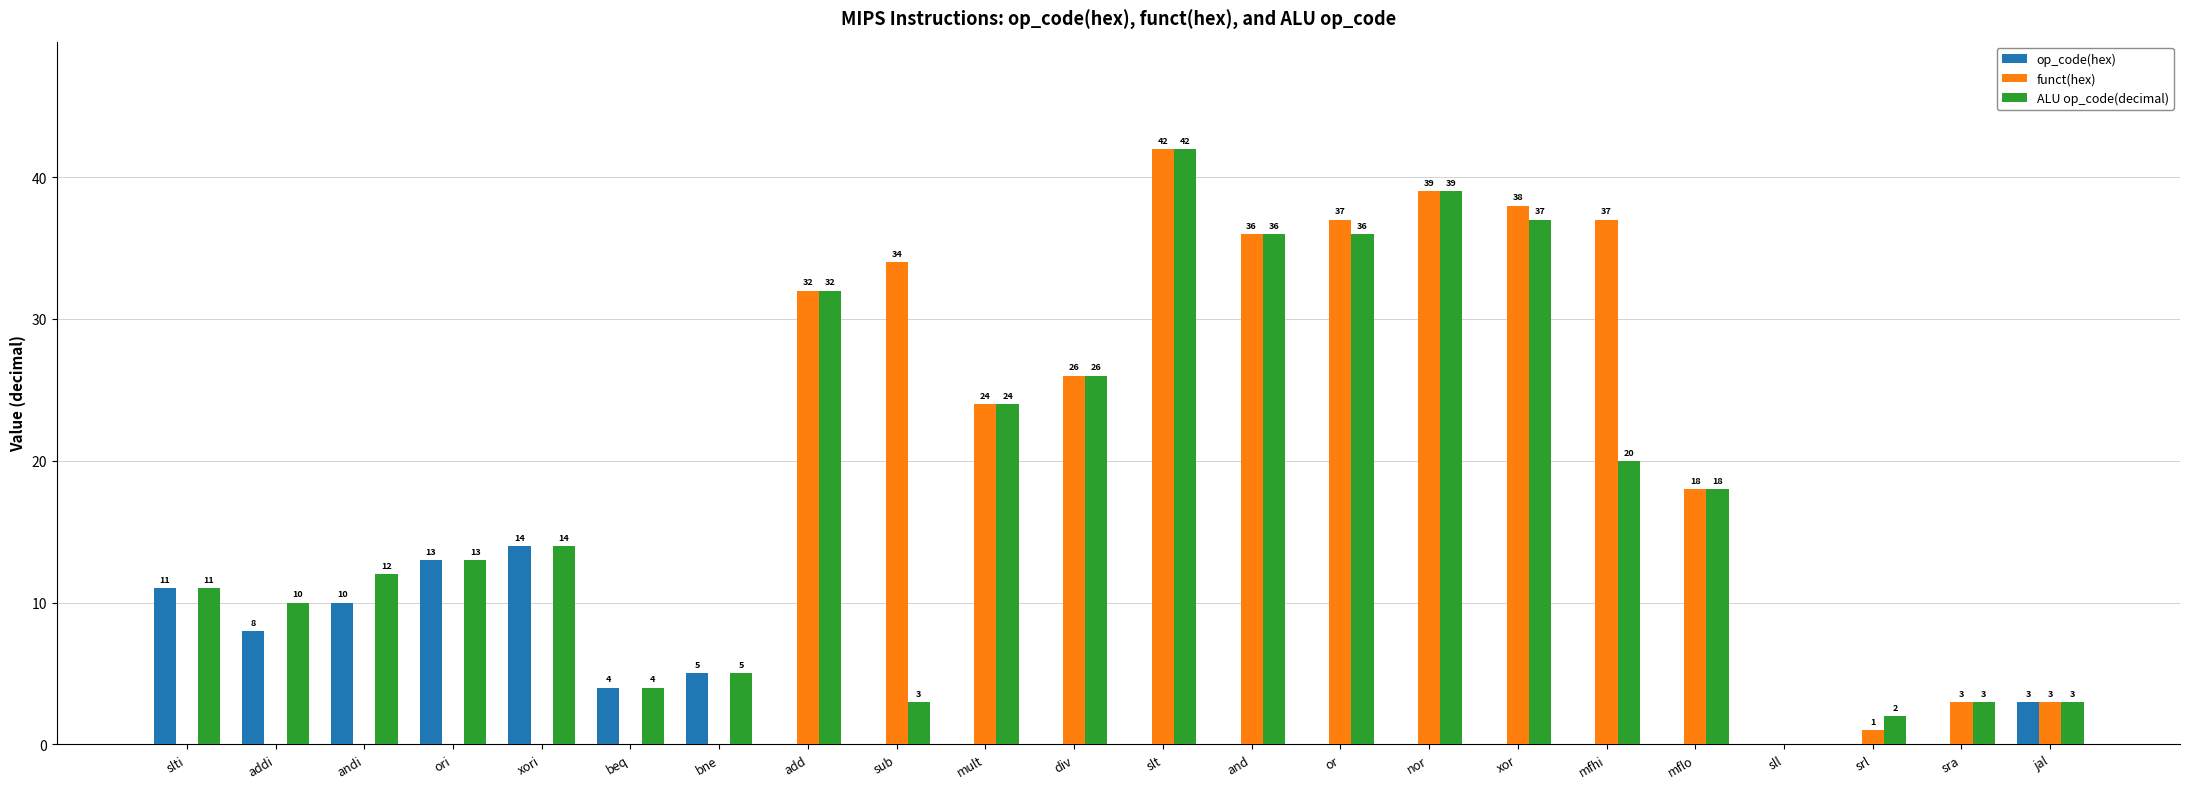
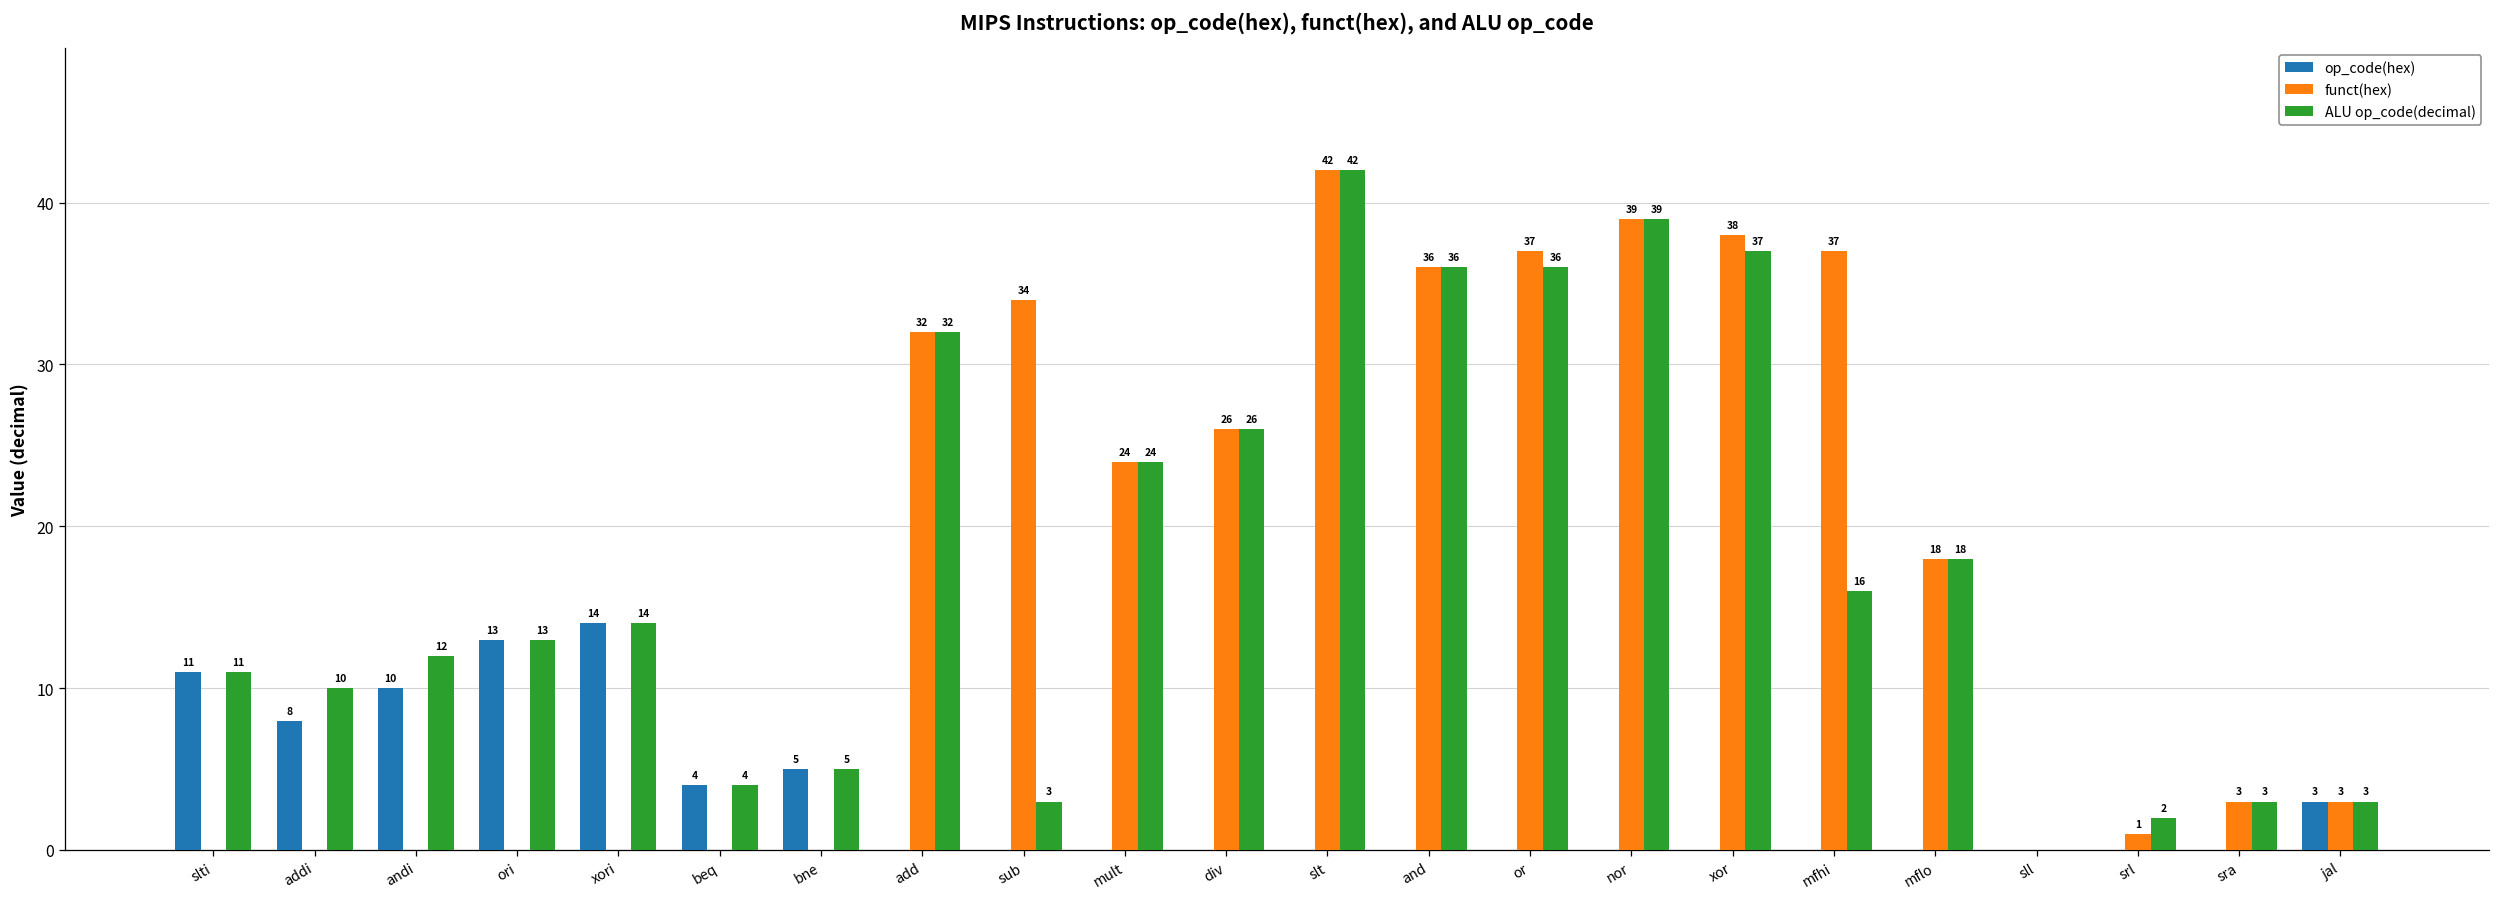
  {
    "op_code(hex)": {
      "slti": 11,
      "addi": 8,
      "andi": 10,
      "ori": 13,
      "xori": 14,
      "beq": 4,
      "bne": 5,
      "jal": 3
    },
    "funct(hex)": {
      "add": 32,
      "sub": 34,
      "mult": 24,
      "div": 26,
      "slt": 42,
      "and": 36,
      "or": 37,
      "nor": 39,
      "xor": 38,
      "mfhi": 37,
      "mflo": 18,
      "srl": 1,
      "sra": 3,
      "jal": 3
    },
    "ALU op_code(decimal)": {
      "slti": 11,
      "addi": 10,
      "andi": 12,
      "ori": 13,
      "xori": 14,
      "beq": 4,
      "bne": 5,
      "add": 32,
      "sub": 3,
      "mult": 24,
      "div": 26,
      "slt": 42,
      "and": 36,
      "or": 36,
      "nor": 39,
      "xor": 37,
-     "mfhi": 20,
+     "mfhi": 16,
      "mflo": 18,
      "srl": 2,
      "sra": 3,
      "jal": 3
    }
  }
